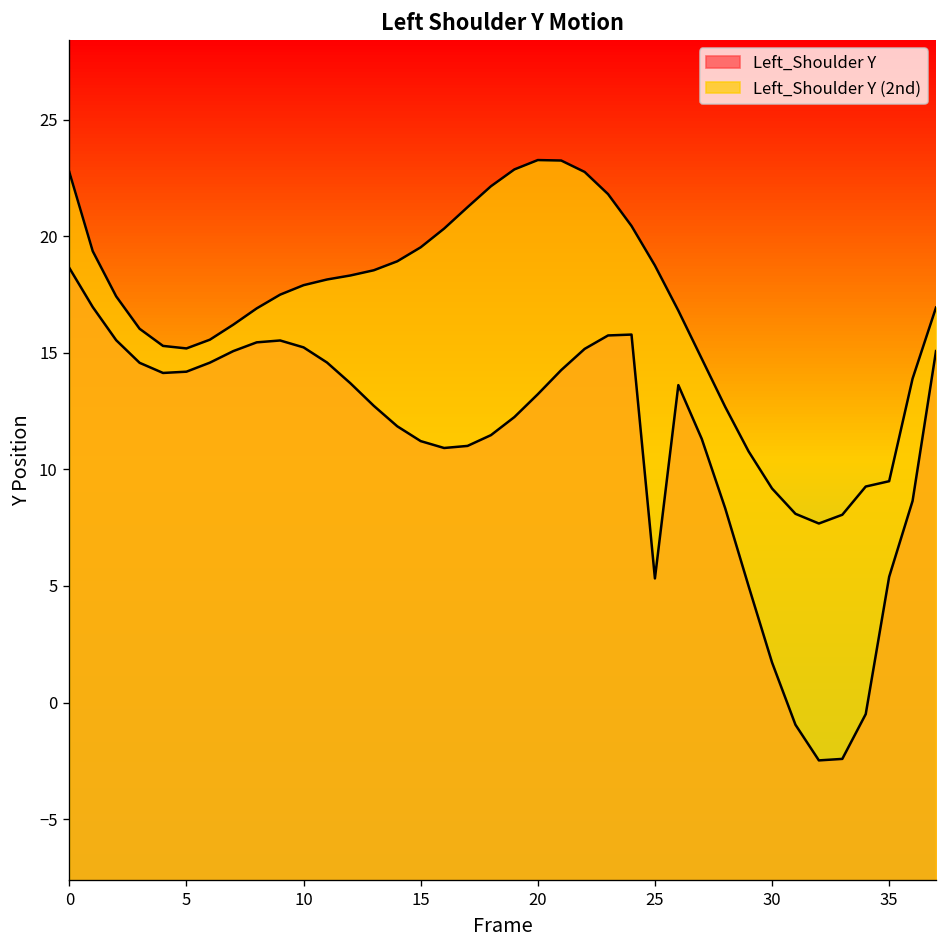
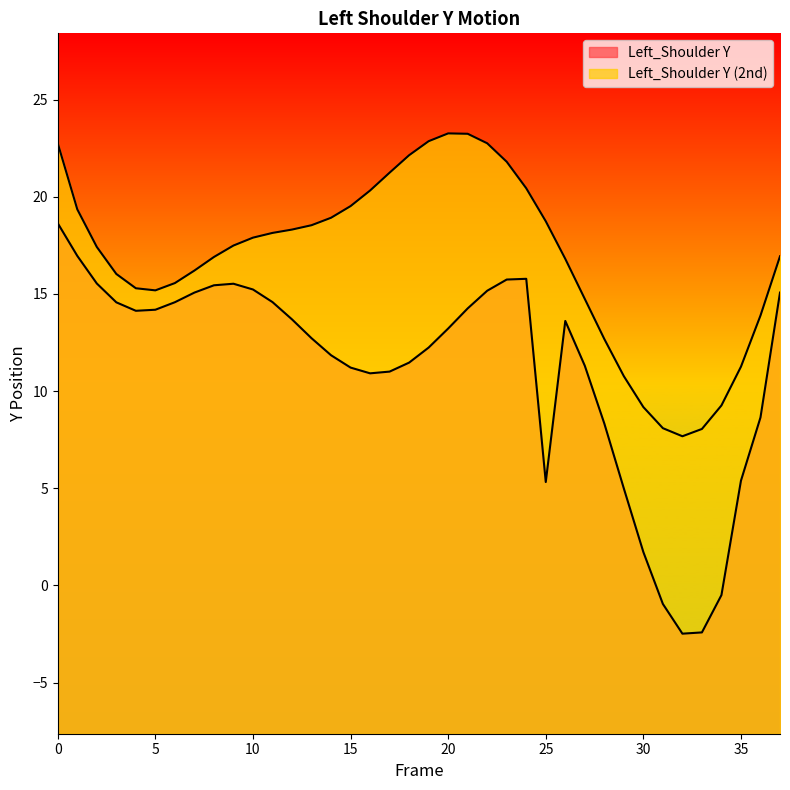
  {
    "Left_Shoulder Y": {
      "0": 18.6,
      "5": 14.2,
      "10": 15.2,
      "15": 11.2,
      "20": 13.2,
      "25": 5.3,
      "30": 1.7,
      "35": 5.4
    },
    "Left_Shoulder Y (2nd)": {
      "0": 22.8,
      "5": 15.2,
      "10": 17.9,
      "15": 19.5,
      "20": 23.3,
      "25": 18.7,
      "30": 9.2,
-     "35": 9.5
+     "35": 11.3
    }
  }
